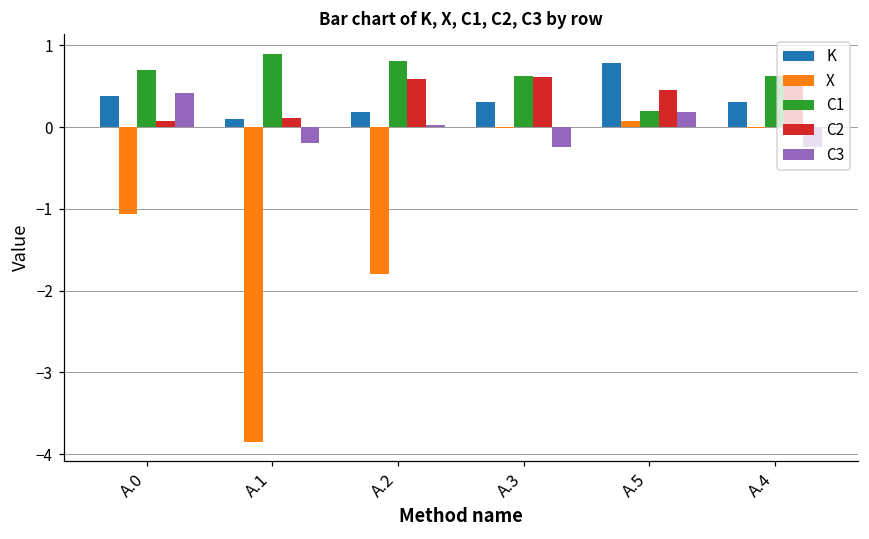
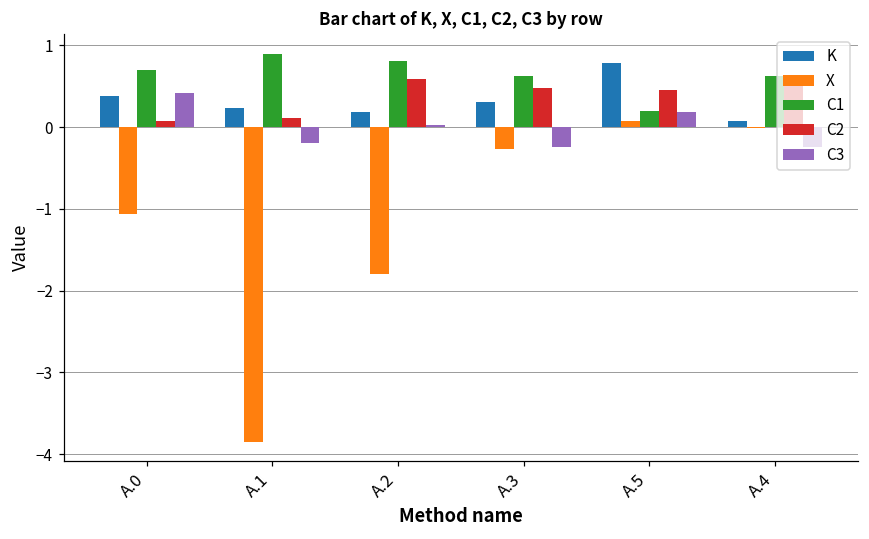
  {
    "K": {
      "A.0": 0.4,
-     "A.1": 0.1,
+     "A.1": 0.2,
      "A.2": 0.2,
      "A.3": 0.3,
      "A.5": 0.8,
-     "A.4": 0.3
+     "A.4": 0.1
    },
    "X": {
      "A.0": -1.1,
      "A.1": -3.8,
      "A.2": -1.8,
-     "A.3": 0.0,
+     "A.3": -0.3,
      "A.5": 0.1
    },
    "C1": {
      "A.0": 0.7,
      "A.1": 0.9,
      "A.2": 0.8,
      "A.3": 0.6,
      "A.5": 0.2,
      "A.4": 0.6
    },
    "C2": {
      "A.0": 0.1,
      "A.1": 0.1,
      "A.2": 0.6,
-     "A.3": 0.6,
+     "A.3": 0.5,
      "A.5": 0.5
    },
    "C3": {
      "A.0": 0.4,
      "A.1": -0.2,
      "A.3": -0.2,
      "A.5": 0.2
    }
  }
